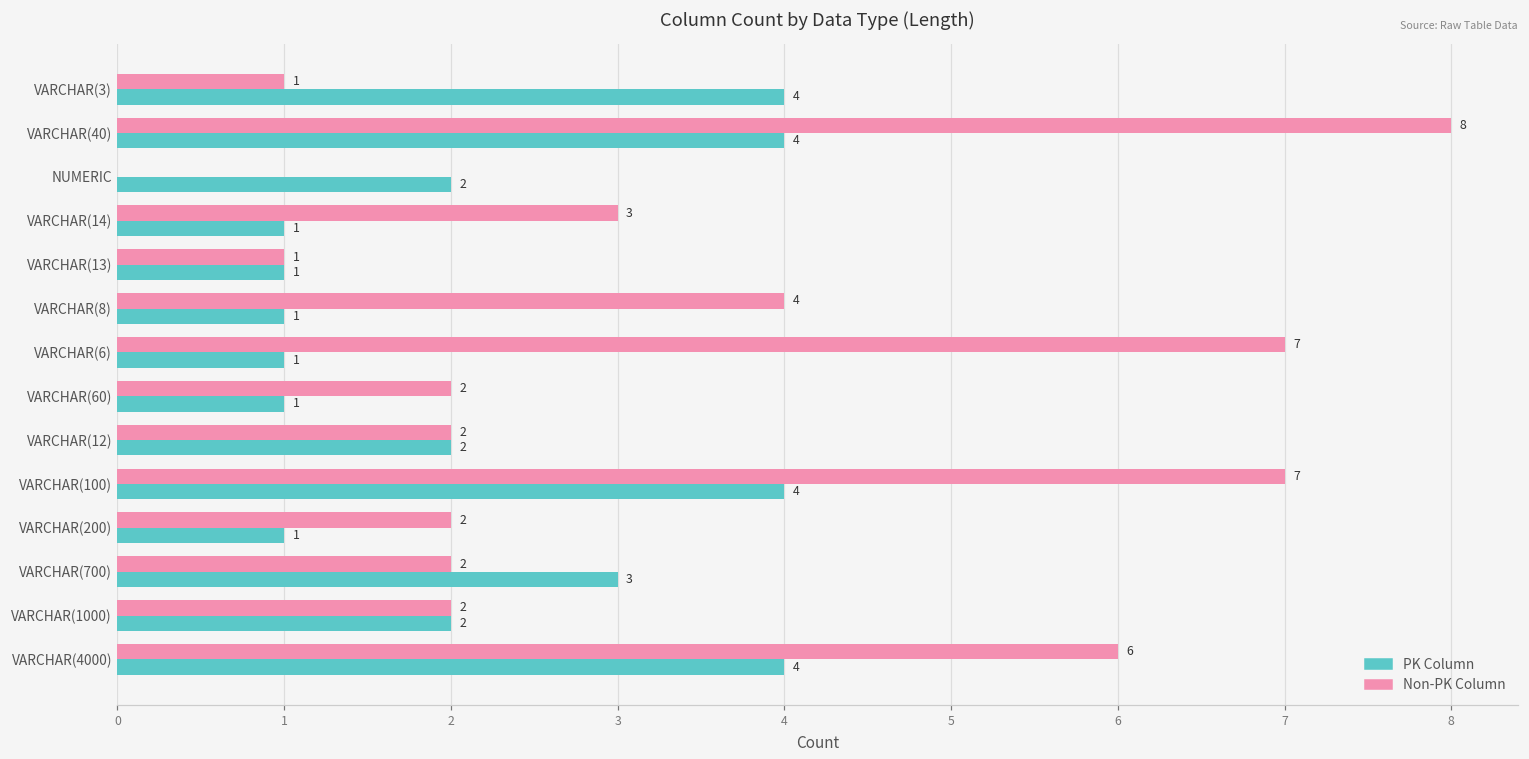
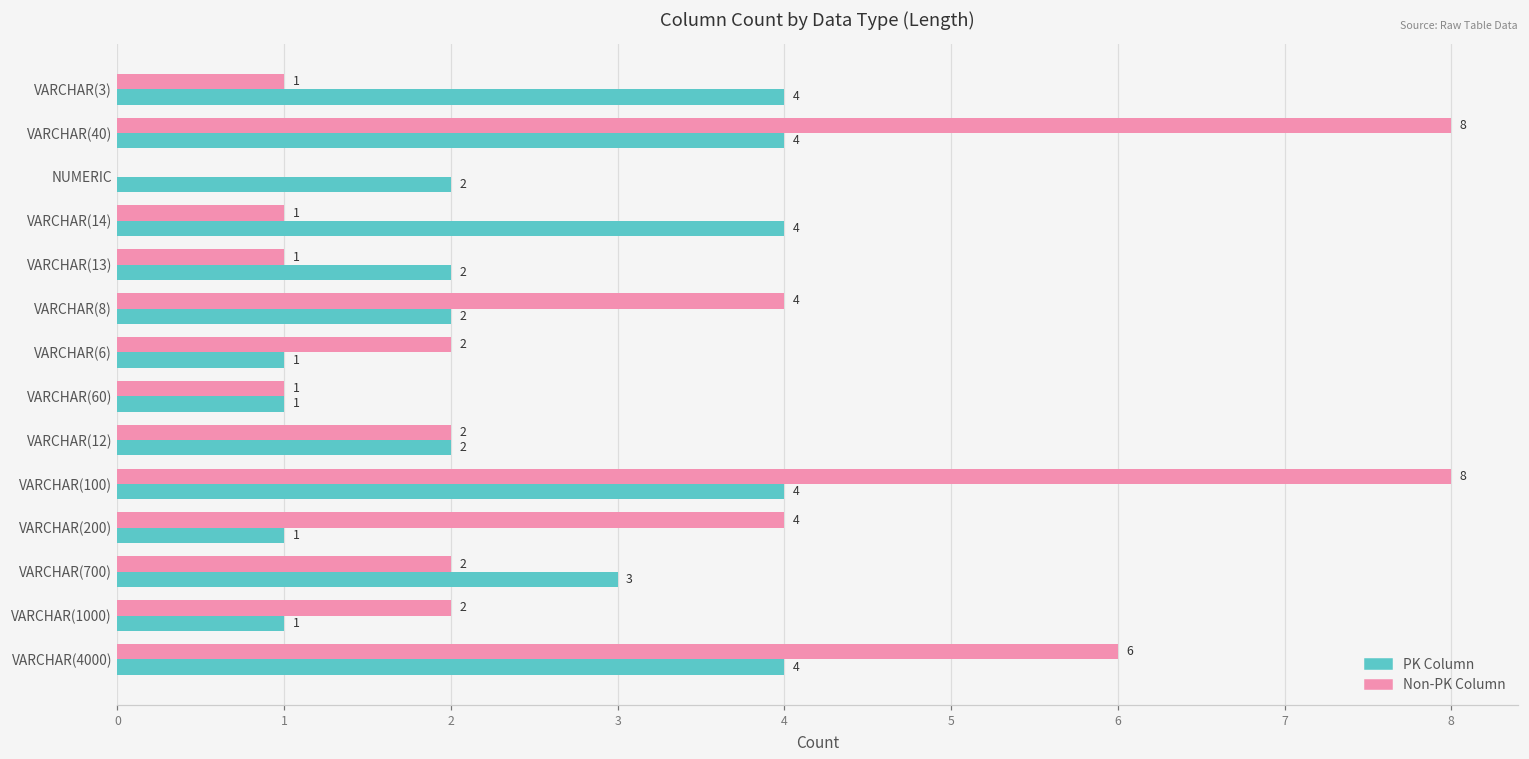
  {
    "PK Column": {
      "VARCHAR(3)": 4,
      "VARCHAR(40)": 4,
      "NUMERIC": 2,
-     "VARCHAR(14)": 1,
-     "VARCHAR(13)": 1,
-     "VARCHAR(8)": 1,
+     "VARCHAR(14)": 4,
+     "VARCHAR(13)": 2,
+     "VARCHAR(8)": 2,
      "VARCHAR(6)": 1,
      "VARCHAR(60)": 1,
      "VARCHAR(12)": 2,
      "VARCHAR(100)": 4,
      "VARCHAR(200)": 1,
      "VARCHAR(700)": 3,
-     "VARCHAR(1000)": 2,
+     "VARCHAR(1000)": 1,
      "VARCHAR(4000)": 4
    },
    "Non-PK Column": {
      "VARCHAR(3)": 1,
      "VARCHAR(40)": 8,
-     "VARCHAR(14)": 3,
+     "VARCHAR(14)": 1,
      "VARCHAR(13)": 1,
      "VARCHAR(8)": 4,
-     "VARCHAR(6)": 7,
-     "VARCHAR(60)": 2,
+     "VARCHAR(6)": 2,
+     "VARCHAR(60)": 1,
      "VARCHAR(12)": 2,
-     "VARCHAR(100)": 7,
-     "VARCHAR(200)": 2,
+     "VARCHAR(100)": 8,
+     "VARCHAR(200)": 4,
      "VARCHAR(700)": 2,
      "VARCHAR(1000)": 2,
      "VARCHAR(4000)": 6
    }
  }
